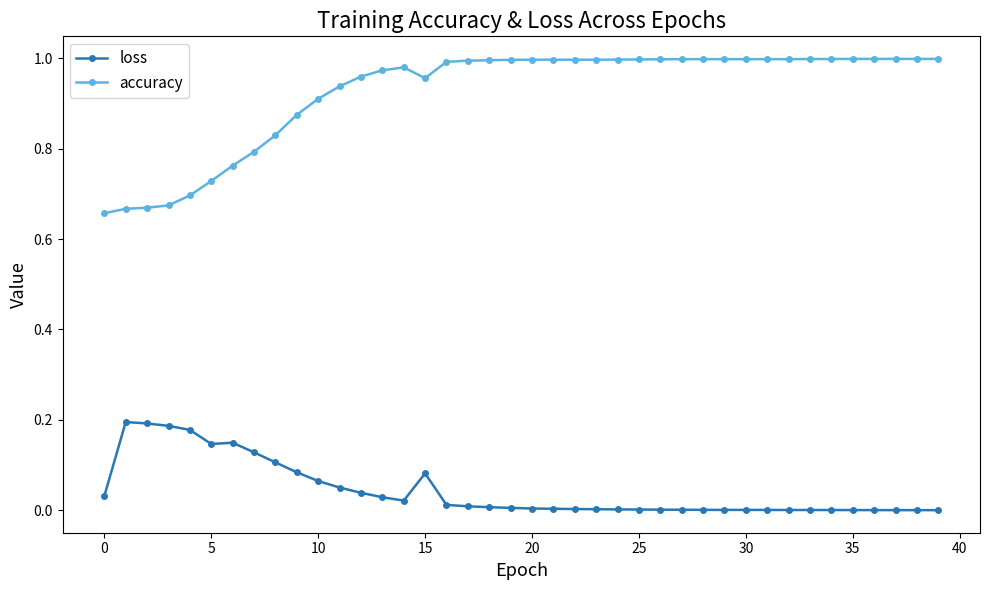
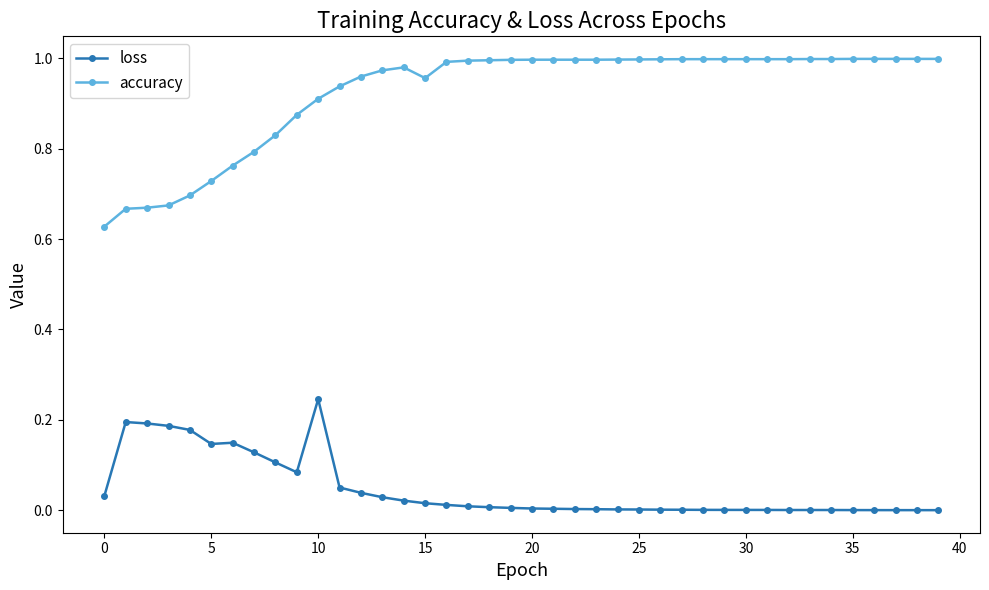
  {
    "loss": {
      "0": 0.03,
      "5": 0.15,
-     "10": 0.07,
-     "15": 0.08,
+     "10": 0.25,
+     "15": 0.02,
      "20": 0.00,
      "25": 0.00,
      "30": 0.00,
      "35": 0.00
    },
    "accuracy": {
-     "0": 0.66,
+     "0": 0.63,
      "5": 0.73,
      "10": 0.91,
      "15": 0.96,
      "20": 1.00,
      "25": 1.00,
      "30": 1.00,
      "35": 1.00
    }
  }
